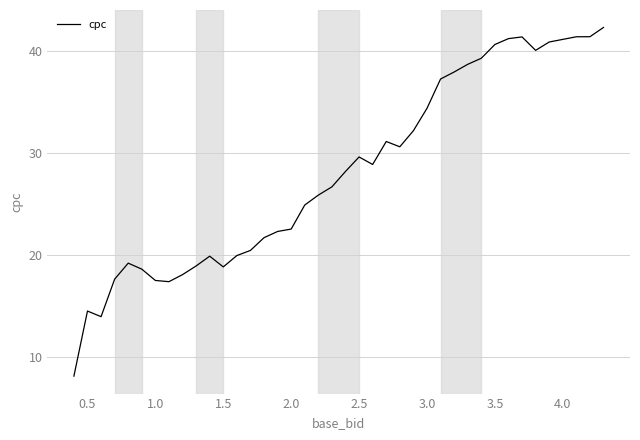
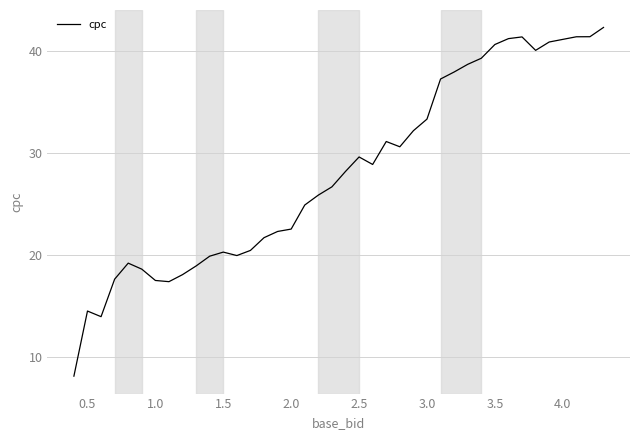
  {
    "0.5": 14.5,
    "1.0": 17.5,
-   "1.5": 18.8,
+   "1.5": 20.3,
    "2.0": 22.5,
    "2.5": 29.6,
-   "3.0": 34.4,
+   "3.0": 33.3,
    "3.5": 40.7,
    "4.0": 41.2
  }
